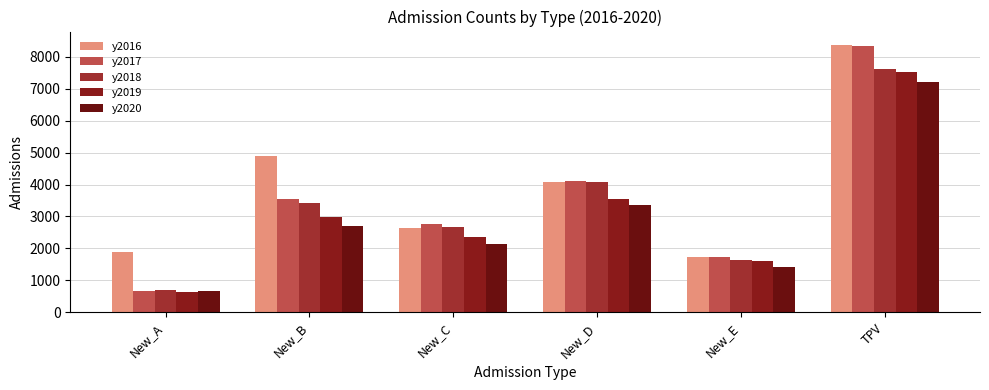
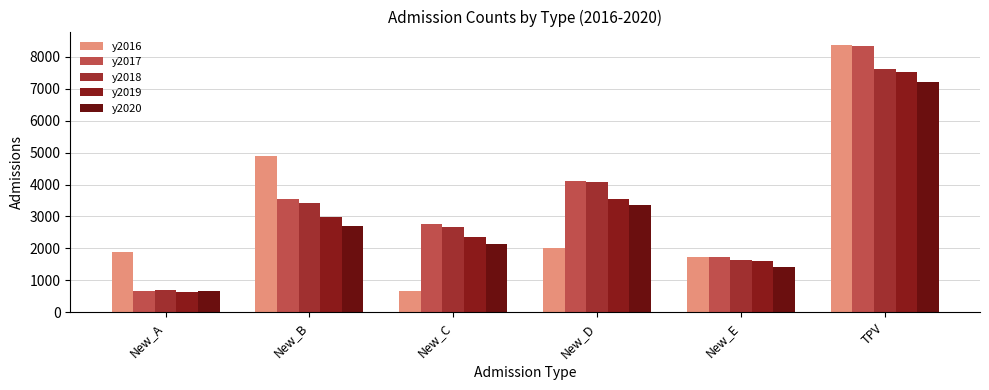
  {
    "y2016": {
      "New_A": 1900,
      "New_B": 4900,
-     "New_C": 2600,
-     "New_D": 4100,
+     "New_C": 700,
+     "New_D": 2000,
      "New_E": 1700,
      "TPV": 8400
    }
  }
